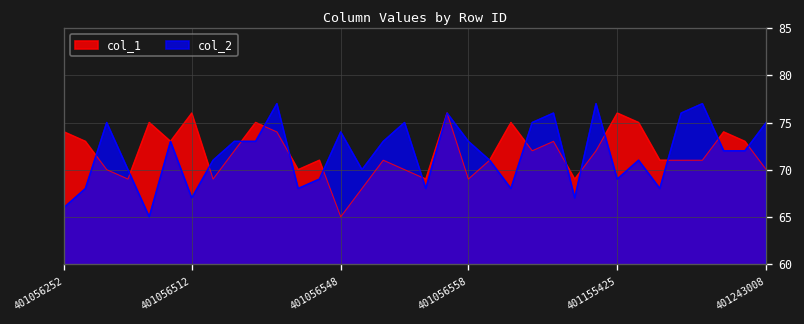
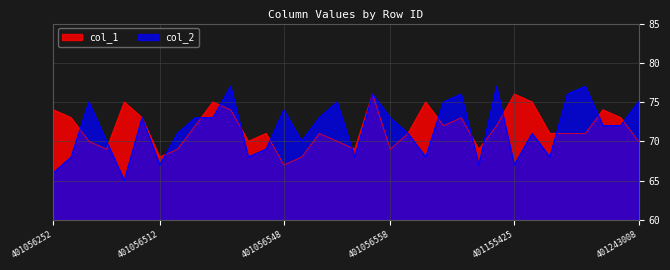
  {
    "col_1": {
      "401056252": 74,
-     "401056512": 76,
-     "401056548": 65,
+     "401056512": 68,
+     "401056548": 67,
      "401056558": 69,
      "401155425": 76,
      "401243008": 70
    },
    "col_2": {
      "401056252": 66,
      "401056512": 67,
      "401056548": 74,
      "401056558": 73,
-     "401155425": 69,
+     "401155425": 67,
      "401243008": 75
    }
  }
